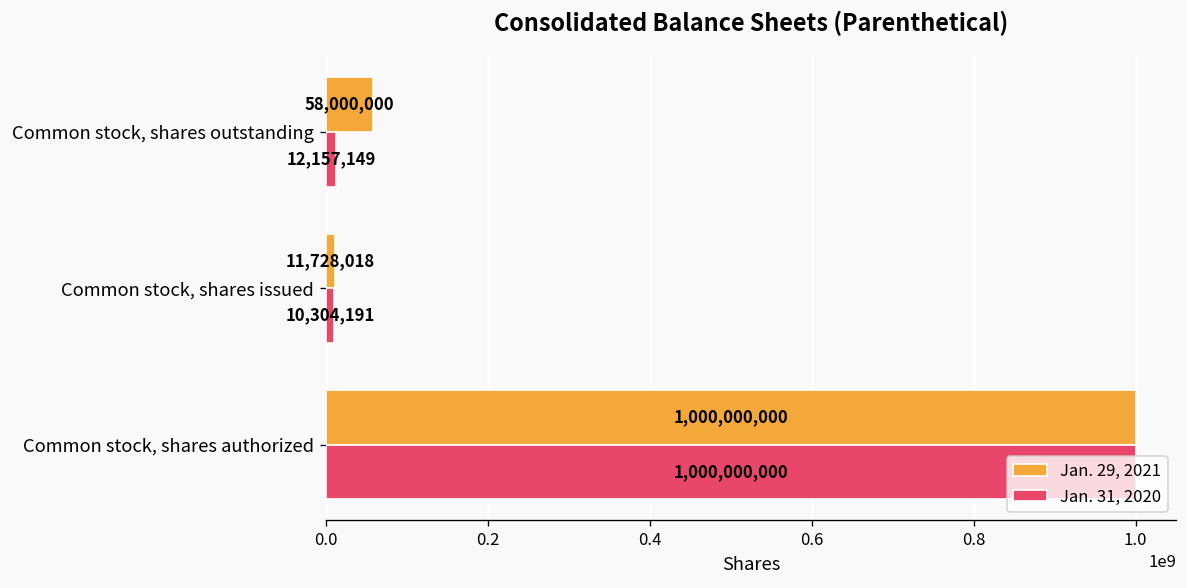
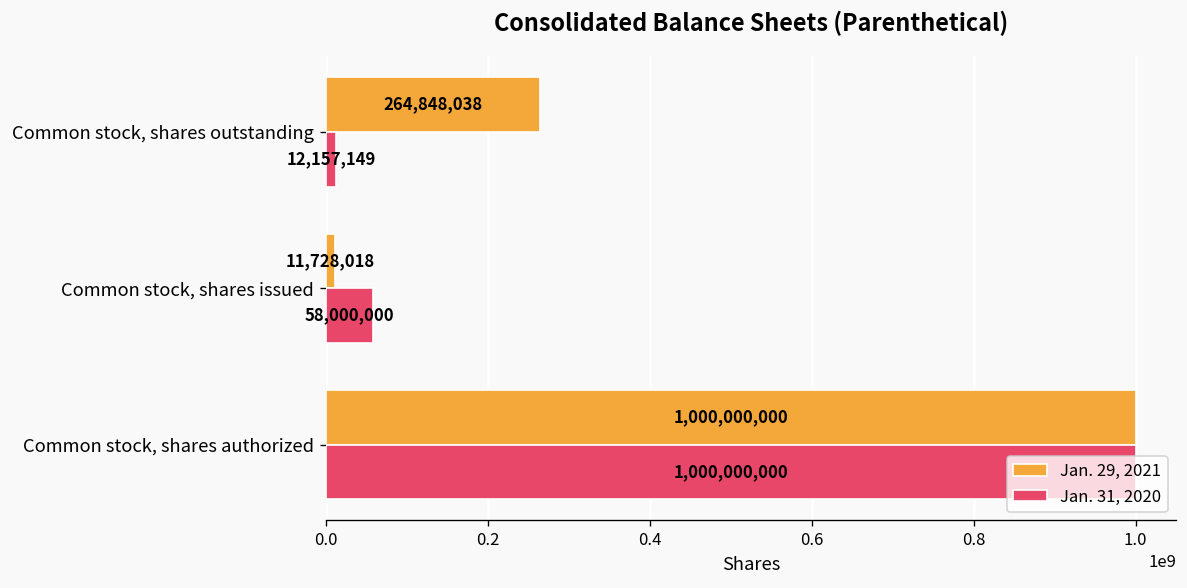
  {
    "Jan. 29, 2021": {
-     "Common stock, shares outstanding": "58,000,000",
+     "Common stock, shares outstanding": "264,848,038",
      "Common stock, shares issued": "11,728,018",
      "Common stock, shares authorized": "1,000,000,000"
    },
    "Jan. 31, 2020": {
      "Common stock, shares outstanding": "12,157,149",
-     "Common stock, shares issued": "10,304,191"
+     "Common stock, shares issued": "58,000,000"
    }
  }
